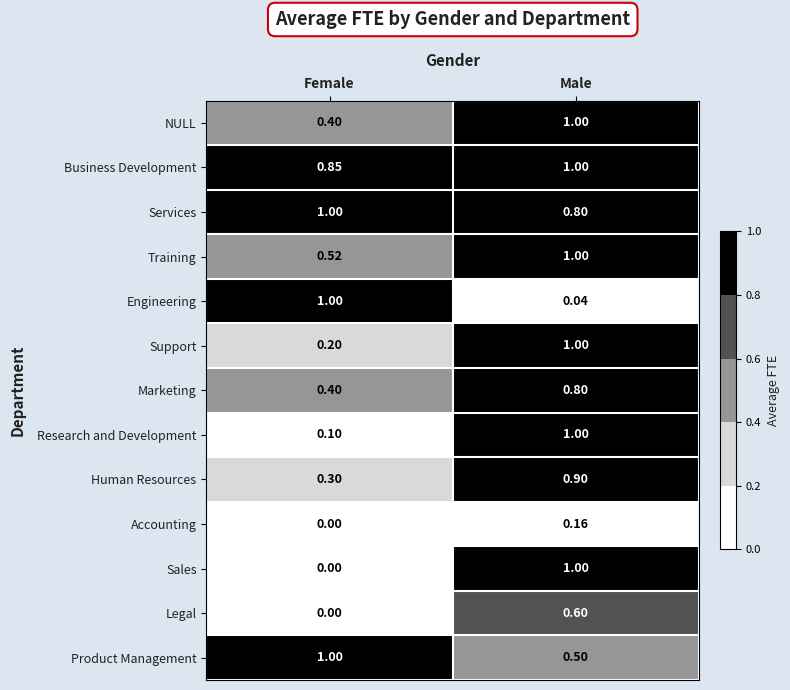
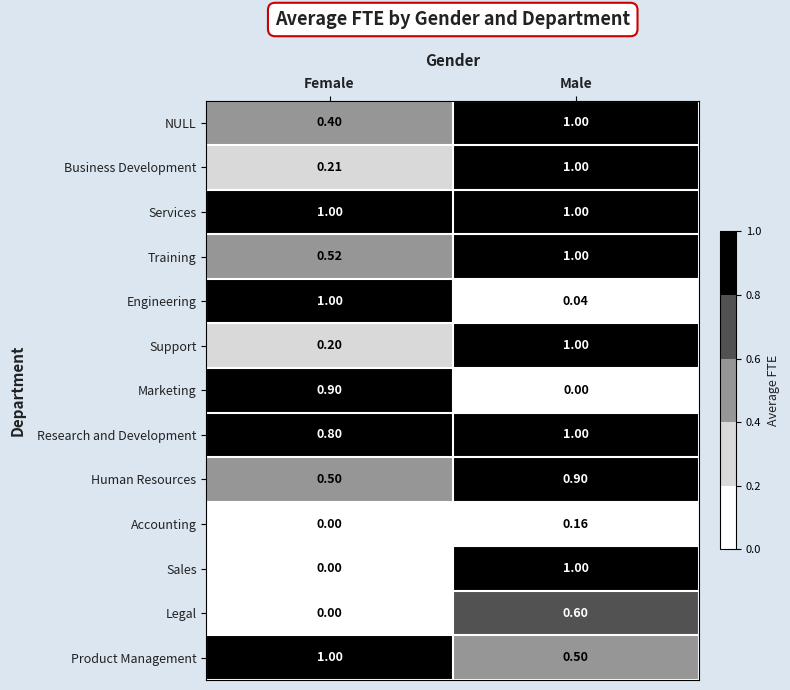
  {
    "NULL": {
      "Female": 0.40,
      "Male": 1.00
    },
    "Business Development": {
-     "Female": 0.85,
+     "Female": 0.21,
      "Male": 1.00
    },
    "Services": {
      "Female": 1.00,
-     "Male": 0.80
+     "Male": 1.00
    },
    "Training": {
      "Female": 0.52,
      "Male": 1.00
    },
    "Engineering": {
      "Female": 1.00,
      "Male": 0.04
    },
    "Support": {
      "Female": 0.20,
      "Male": 1.00
    },
    "Marketing": {
-     "Female": 0.40,
-     "Male": 0.80
+     "Female": 0.90,
+     "Male": 0.00
    },
    "Research and Development": {
-     "Female": 0.10,
+     "Female": 0.80,
      "Male": 1.00
    },
    "Human Resources": {
-     "Female": 0.30,
+     "Female": 0.50,
      "Male": 0.90
    },
    "Accounting": {
      "Female": 0.00,
      "Male": 0.16
    },
    "Sales": {
      "Female": 0.00,
      "Male": 1.00
    },
    "Legal": {
      "Female": 0.00,
      "Male": 0.60
    },
    "Product Management": {
      "Female": 1.00,
      "Male": 0.50
    }
  }
